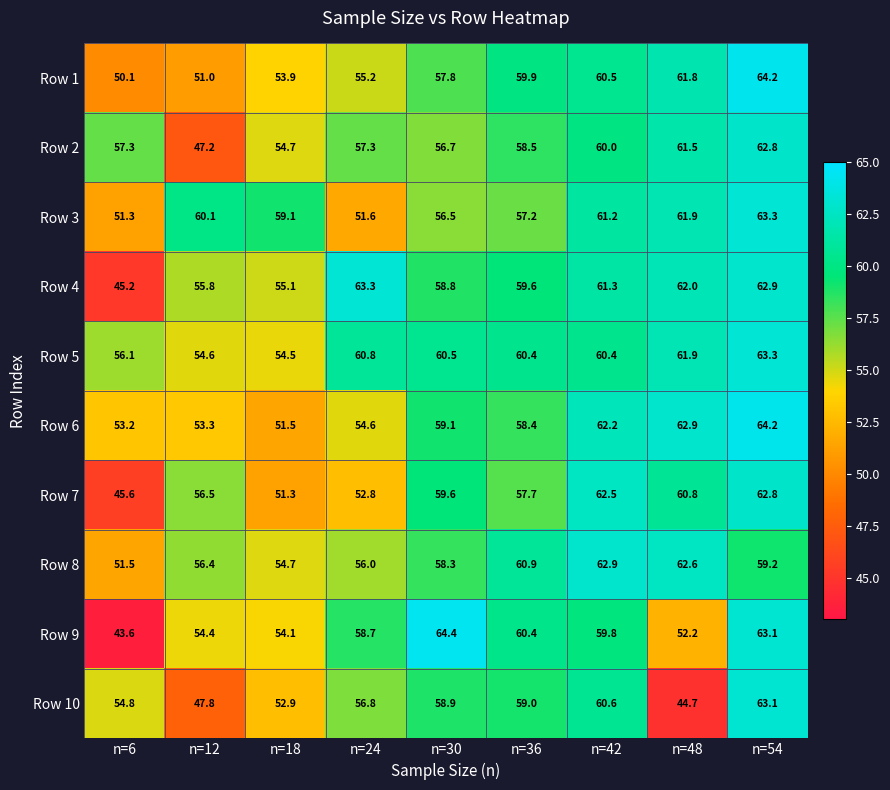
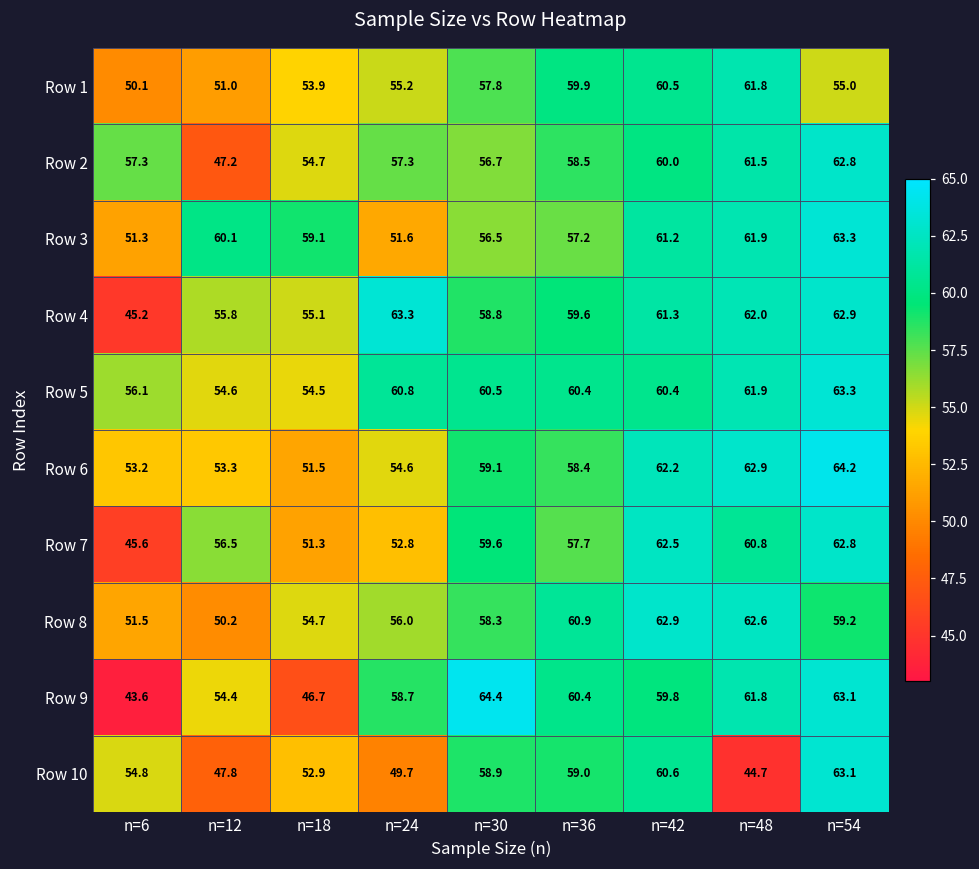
  {
    "Row 1": {
      "n=6": 50.1,
      "n=12": 51.0,
      "n=18": 53.9,
      "n=24": 55.2,
      "n=30": 57.8,
      "n=36": 59.9,
      "n=42": 60.5,
      "n=48": 61.8,
-     "n=54": 64.2
+     "n=54": 55.0
    },
    "Row 2": {
      "n=6": 57.3,
      "n=12": 47.2,
      "n=18": 54.7,
      "n=24": 57.3,
      "n=30": 56.7,
      "n=36": 58.5,
      "n=42": 60.0,
      "n=48": 61.5,
      "n=54": 62.8
    },
    "Row 3": {
      "n=6": 51.3,
      "n=12": 60.1,
      "n=18": 59.1,
      "n=24": 51.6,
      "n=30": 56.5,
      "n=36": 57.2,
      "n=42": 61.2,
      "n=48": 61.9,
      "n=54": 63.3
    },
    "Row 4": {
      "n=6": 45.2,
      "n=12": 55.8,
      "n=18": 55.1,
      "n=24": 63.3,
      "n=30": 58.8,
      "n=36": 59.6,
      "n=42": 61.3,
      "n=48": 62.0,
      "n=54": 62.9
    },
    "Row 5": {
      "n=6": 56.1,
      "n=12": 54.6,
      "n=18": 54.5,
      "n=24": 60.8,
      "n=30": 60.5,
      "n=36": 60.4,
      "n=42": 60.4,
      "n=48": 61.9,
      "n=54": 63.3
    },
    "Row 6": {
      "n=6": 53.2,
      "n=12": 53.3,
      "n=18": 51.5,
      "n=24": 54.6,
      "n=30": 59.1,
      "n=36": 58.4,
      "n=42": 62.2,
      "n=48": 62.9,
      "n=54": 64.2
    },
    "Row 7": {
      "n=6": 45.6,
      "n=12": 56.5,
      "n=18": 51.3,
      "n=24": 52.8,
      "n=30": 59.6,
      "n=36": 57.7,
      "n=42": 62.5,
      "n=48": 60.8,
      "n=54": 62.8
    },
    "Row 8": {
      "n=6": 51.5,
-     "n=12": 56.4,
+     "n=12": 50.2,
      "n=18": 54.7,
      "n=24": 56.0,
      "n=30": 58.3,
      "n=36": 60.9,
      "n=42": 62.9,
      "n=48": 62.6,
      "n=54": 59.2
    },
    "Row 9": {
      "n=6": 43.6,
      "n=12": 54.4,
-     "n=18": 54.1,
+     "n=18": 46.7,
      "n=24": 58.7,
      "n=30": 64.4,
      "n=36": 60.4,
      "n=42": 59.8,
-     "n=48": 52.2,
+     "n=48": 61.8,
      "n=54": 63.1
    },
    "Row 10": {
      "n=6": 54.8,
      "n=12": 47.8,
      "n=18": 52.9,
-     "n=24": 56.8,
+     "n=24": 49.7,
      "n=30": 58.9,
      "n=36": 59.0,
      "n=42": 60.6,
      "n=48": 44.7,
      "n=54": 63.1
    }
  }
